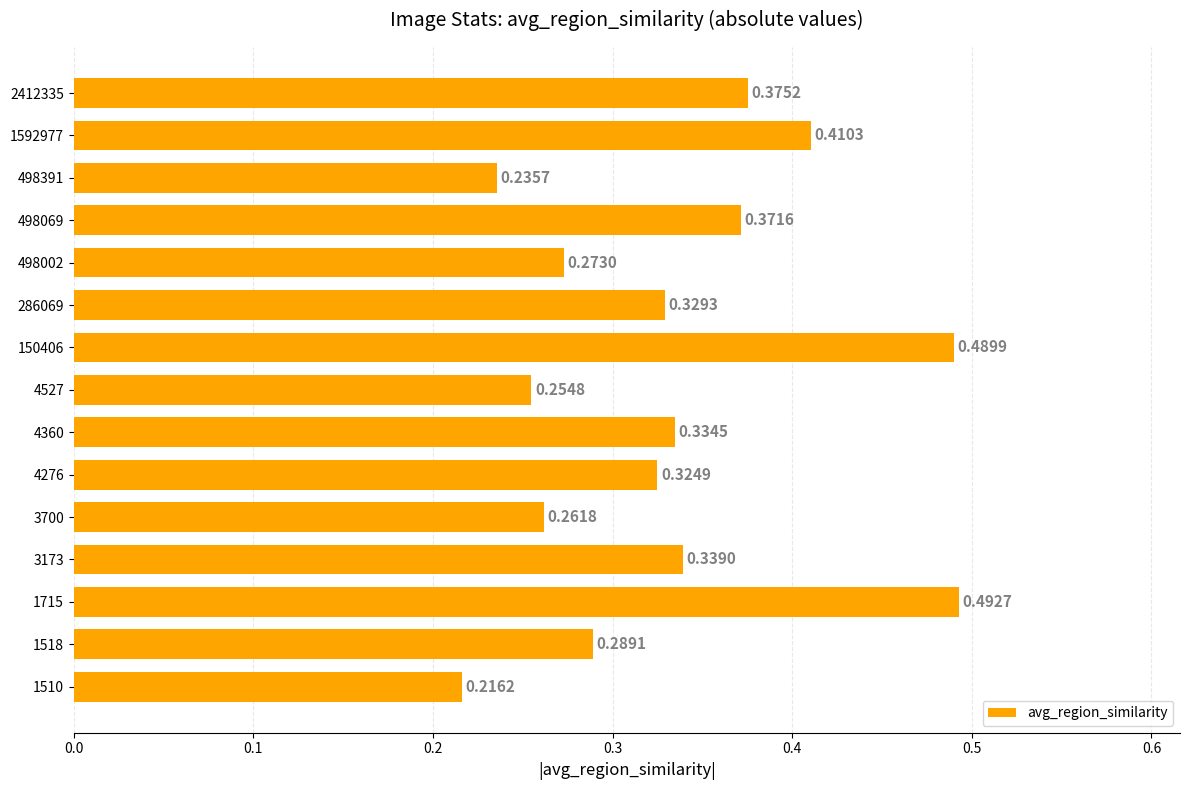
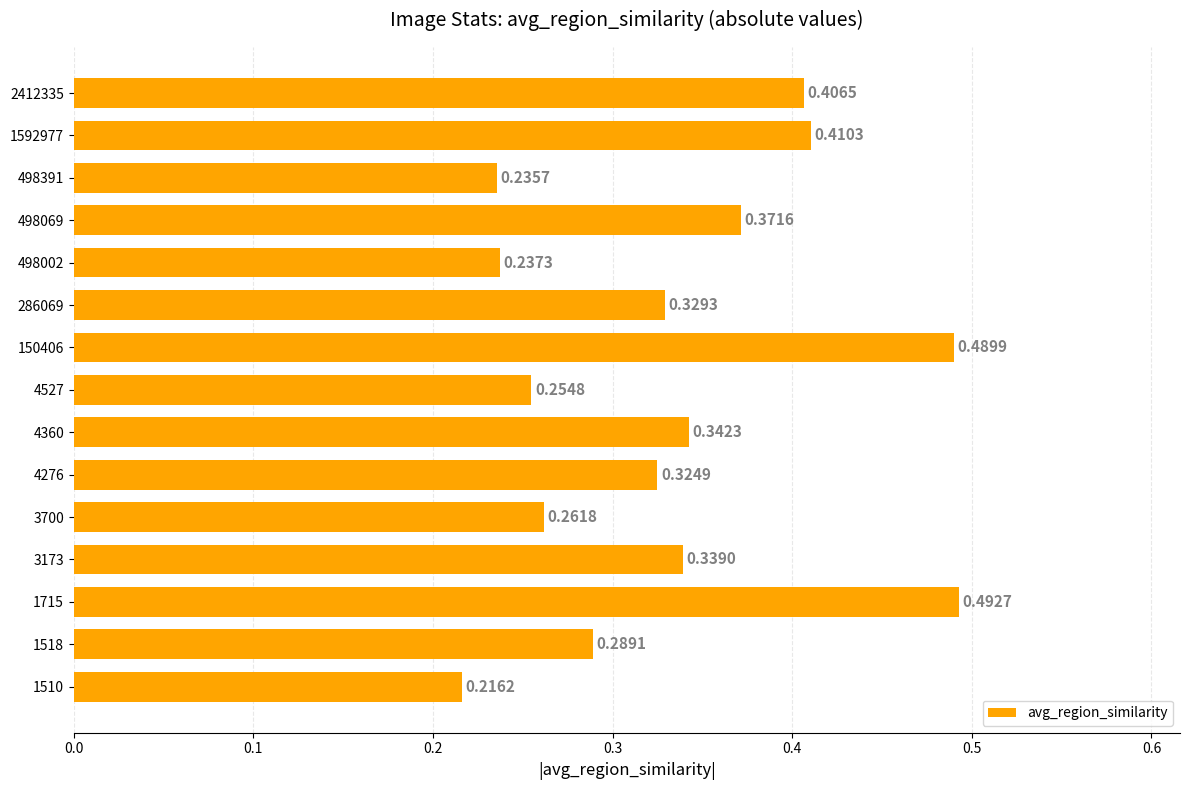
  {
-   "2412335": 0.3752,
+   "2412335": 0.4065,
    "1592977": 0.4103,
    "498391": 0.2357,
    "498069": 0.3716,
-   "498002": 0.2730,
+   "498002": 0.2373,
    "286069": 0.3293,
    "150406": 0.4899,
    "4527": 0.2548,
-   "4360": 0.3345,
+   "4360": 0.3423,
    "4276": 0.3249,
    "3700": 0.2618,
    "3173": 0.3390,
    "1715": 0.4927,
    "1518": 0.2891,
    "1510": 0.2162
  }
